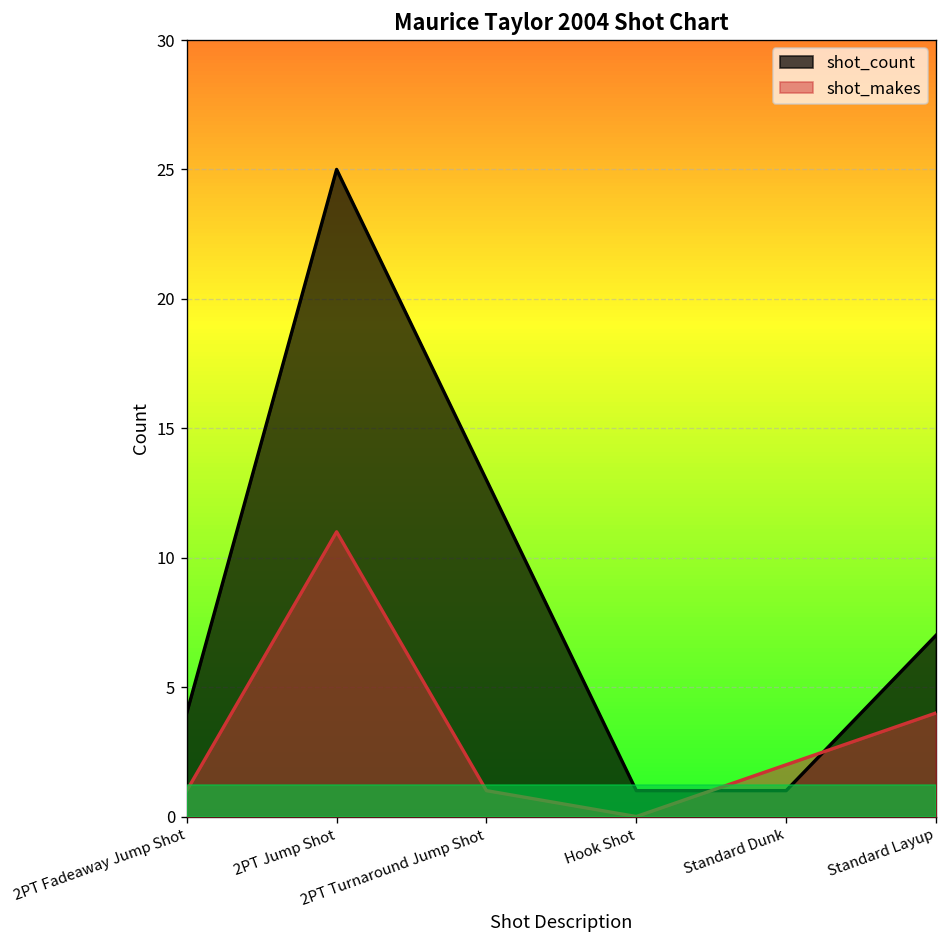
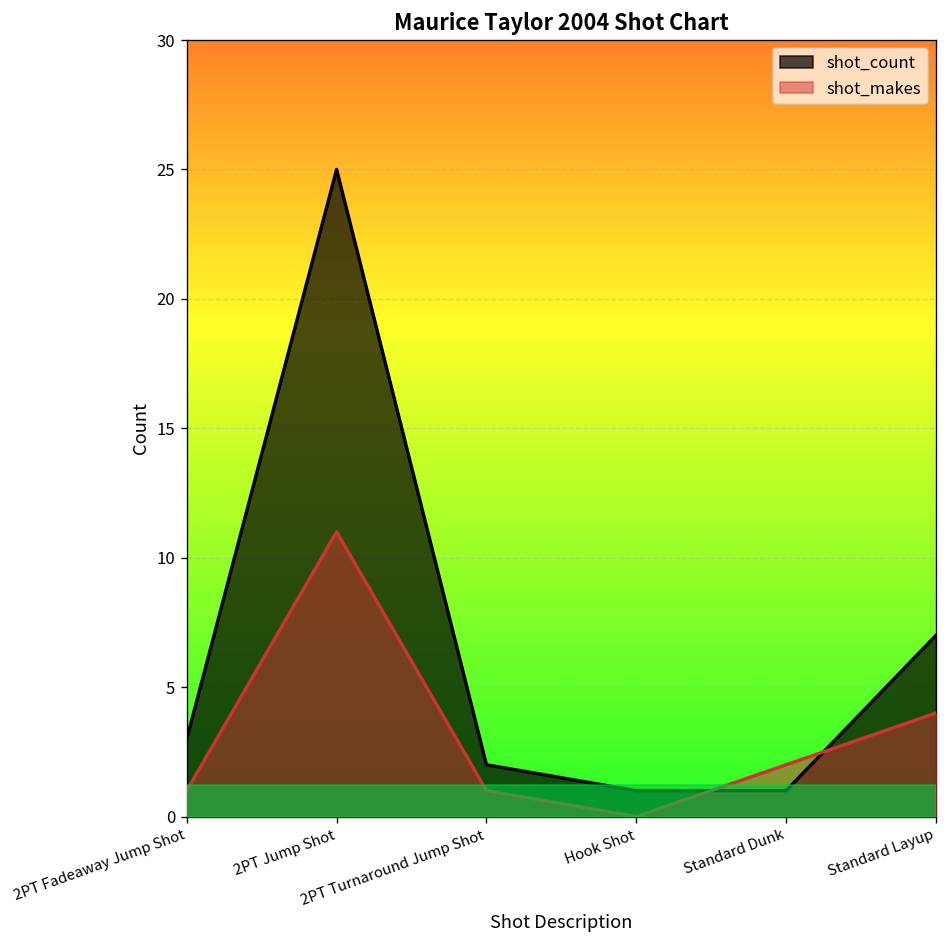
  {
    "shot_count": {
-     "2PT Fadeaway Jump Shot": 4,
+     "2PT Fadeaway Jump Shot": 3,
      "2PT Jump Shot": 25,
-     "2PT Turnaround Jump Shot": 13,
+     "2PT Turnaround Jump Shot": 2,
      "Standard Layup": 7
    },
    "shot_makes": {
      "2PT Jump Shot": 11,
      "Standard Dunk": 2,
      "Standard Layup": 4
    }
  }
